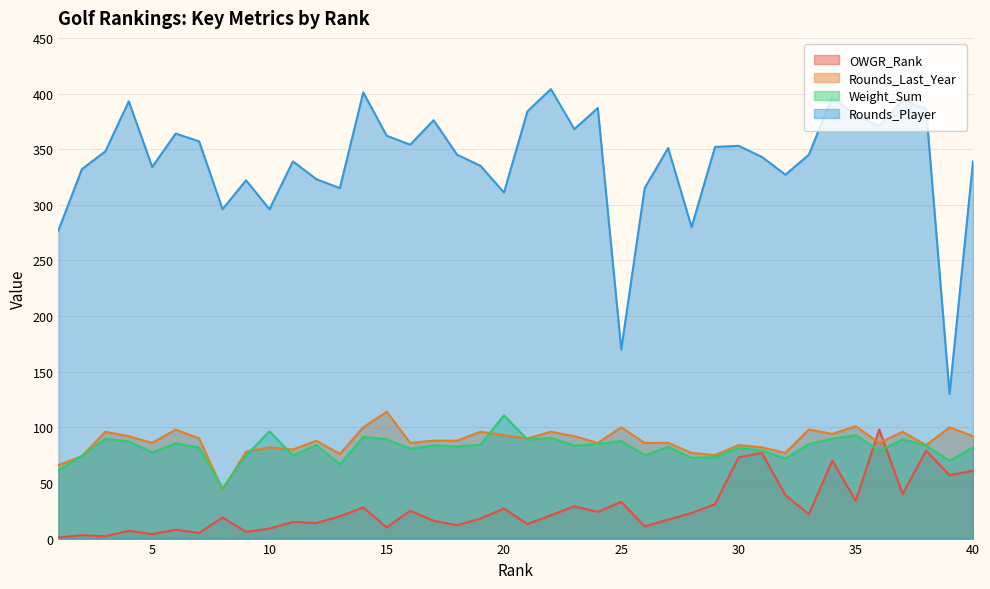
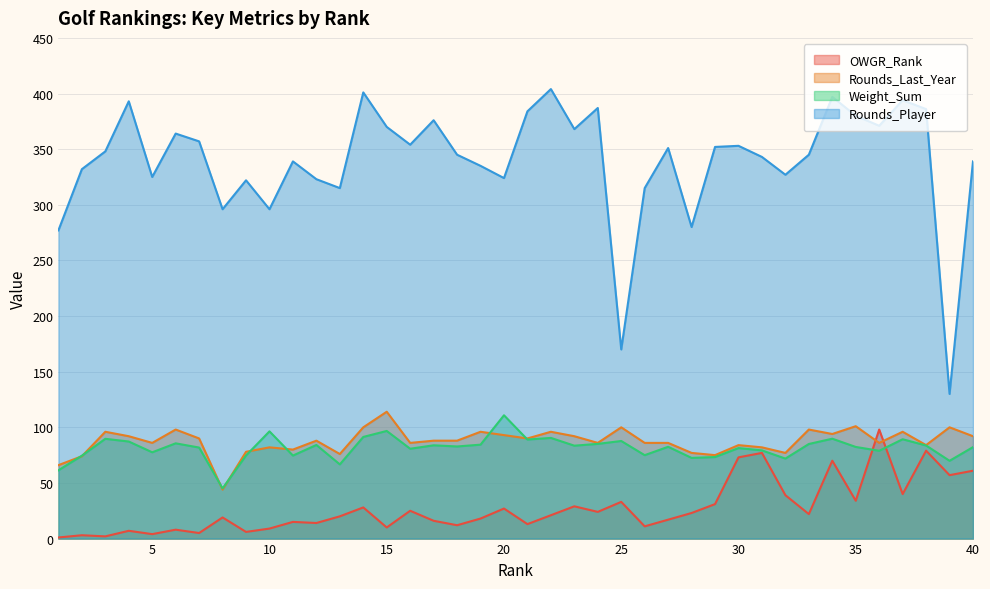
  {
    "Weight_Sum": {
      "5": 78,
      "10": 96,
-     "15": 89,
+     "15": 97,
      "20": 111,
      "25": 88,
      "30": 81,
-     "35": 93,
+     "35": 82,
      "40": 82
    },
    "Rounds_Player": {
-     "5": 334,
+     "5": 325,
      "10": 296,
-     "15": 362,
-     "20": 311,
+     "15": 370,
+     "20": 324,
      "25": 170,
      "30": 353,
      "40": 339
    }
  }
